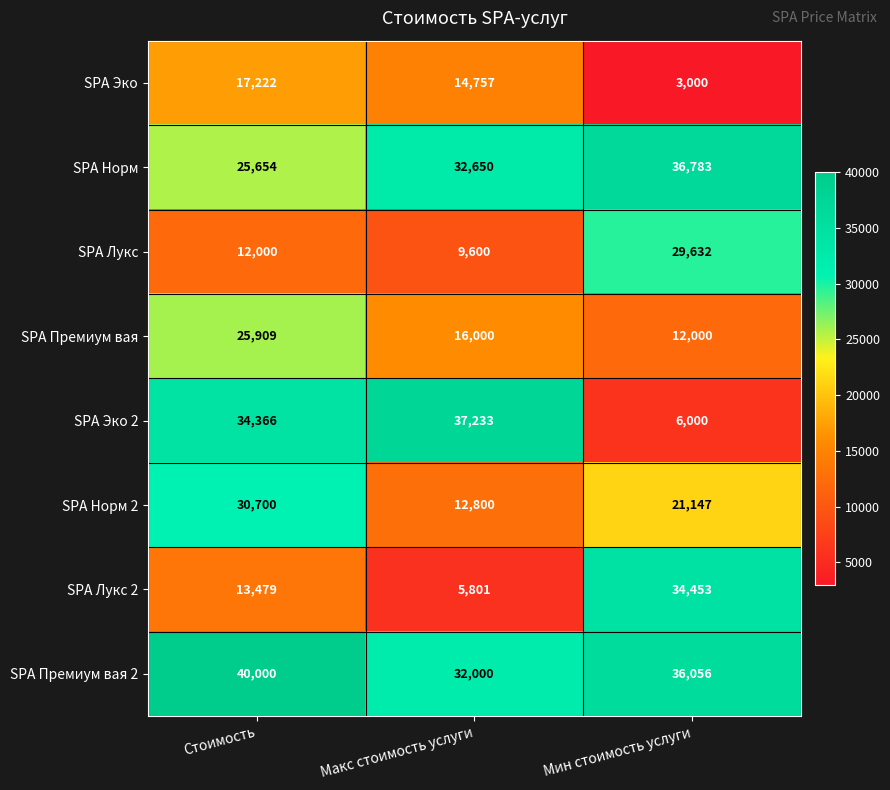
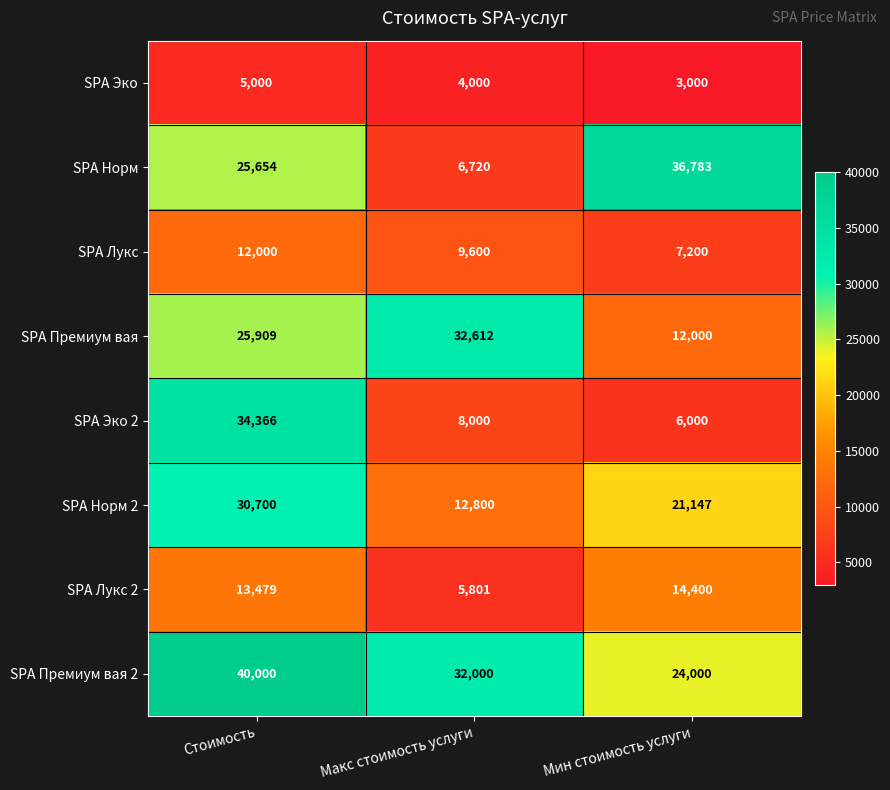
  {
    "SPA Эко": {
-     "Стоимость": "17,222",
-     "Макс стоимость услуги": "14,757",
+     "Стоимость": "5,000",
+     "Макс стоимость услуги": "4,000",
      "Мин стоимость услуги": "3,000"
    },
    "SPA Норм": {
      "Стоимость": "25,654",
-     "Макс стоимость услуги": "32,650",
+     "Макс стоимость услуги": "6,720",
      "Мин стоимость услуги": "36,783"
    },
    "SPA Лукс": {
      "Стоимость": "12,000",
      "Макс стоимость услуги": "9,600",
-     "Мин стоимость услуги": "29,632"
+     "Мин стоимость услуги": "7,200"
    },
    "SPA Премиум вая": {
      "Стоимость": "25,909",
-     "Макс стоимость услуги": "16,000",
+     "Макс стоимость услуги": "32,612",
      "Мин стоимость услуги": "12,000"
    },
    "SPA Эко 2": {
      "Стоимость": "34,366",
-     "Макс стоимость услуги": "37,233",
+     "Макс стоимость услуги": "8,000",
      "Мин стоимость услуги": "6,000"
    },
    "SPA Норм 2": {
      "Стоимость": "30,700",
      "Макс стоимость услуги": "12,800",
      "Мин стоимость услуги": "21,147"
    },
    "SPA Лукс 2": {
      "Стоимость": "13,479",
      "Макс стоимость услуги": "5,801",
-     "Мин стоимость услуги": "34,453"
+     "Мин стоимость услуги": "14,400"
    },
    "SPA Премиум вая 2": {
      "Стоимость": "40,000",
      "Макс стоимость услуги": "32,000",
-     "Мин стоимость услуги": "36,056"
+     "Мин стоимость услуги": "24,000"
    }
  }
